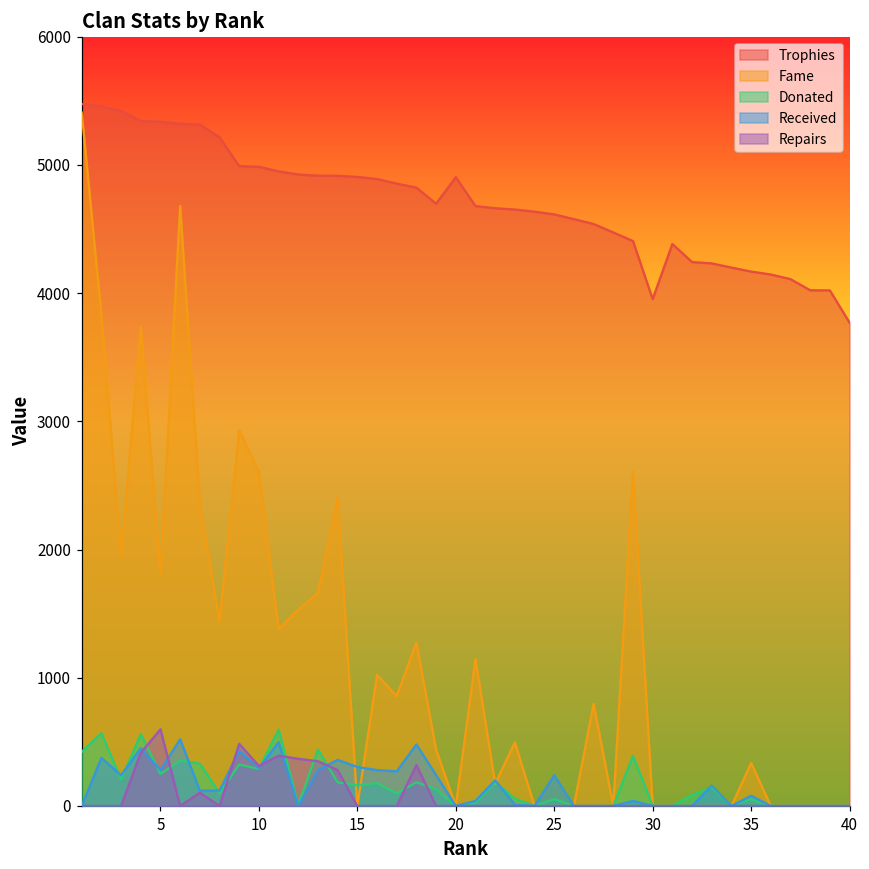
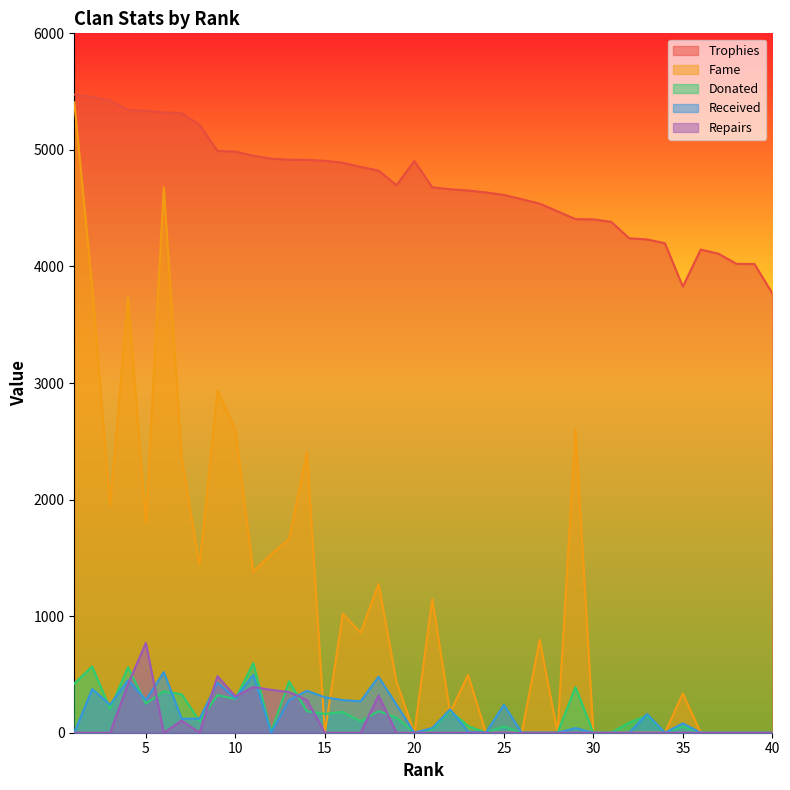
  {
    "Trophies": {
      "5": 5340,
      "10": 4990,
      "15": 4910,
      "20": 4900,
      "25": 4610,
-     "30": 3950,
-     "35": 4170,
+     "30": 4400,
+     "35": 3830,
      "40": 3770
    },
    "Fame": {
      "5": 1810,
      "10": 2600,
      "35": 340
    },
    "Donated": {
      "5": 250,
      "15": 160,
      "25": 50,
      "35": 50
    },
    "Received": {
      "5": 280,
      "15": 300,
      "25": 240,
      "35": 80
    },
    "Repairs": {
-     "5": 600,
+     "5": 770,
      "35": 0
    }
  }
